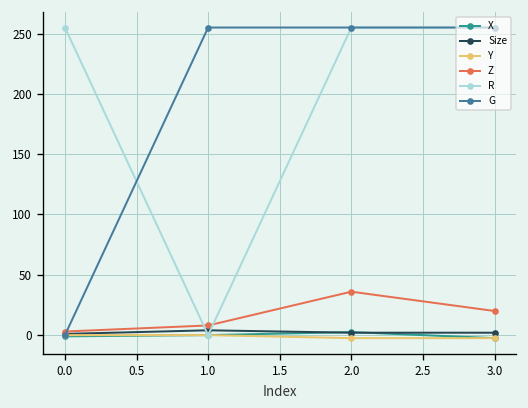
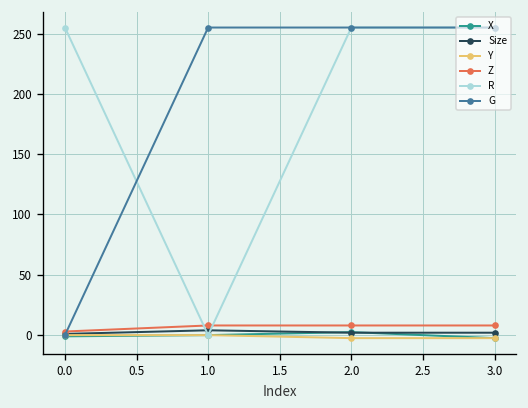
  {
    "Size": {
      "1.0": 4,
      "3.0": 2
    },
    "Y": {
      "2.0": -3
    },
    "Z": {
      "1.0": 8,
-     "2.0": 36,
-     "3.0": 20
+     "2.0": 8,
+     "3.0": 8
    },
    "R": {
      "0.0": 255
    }
  }
